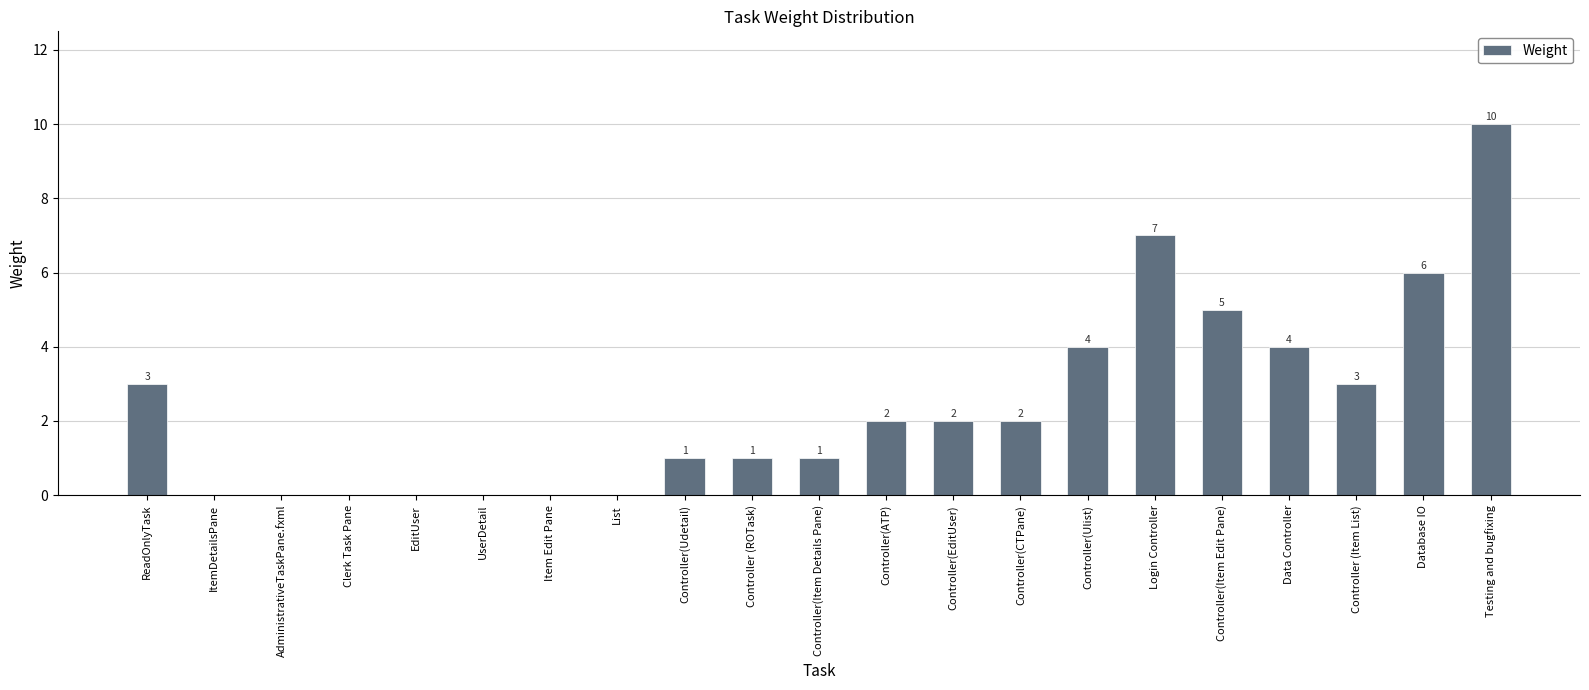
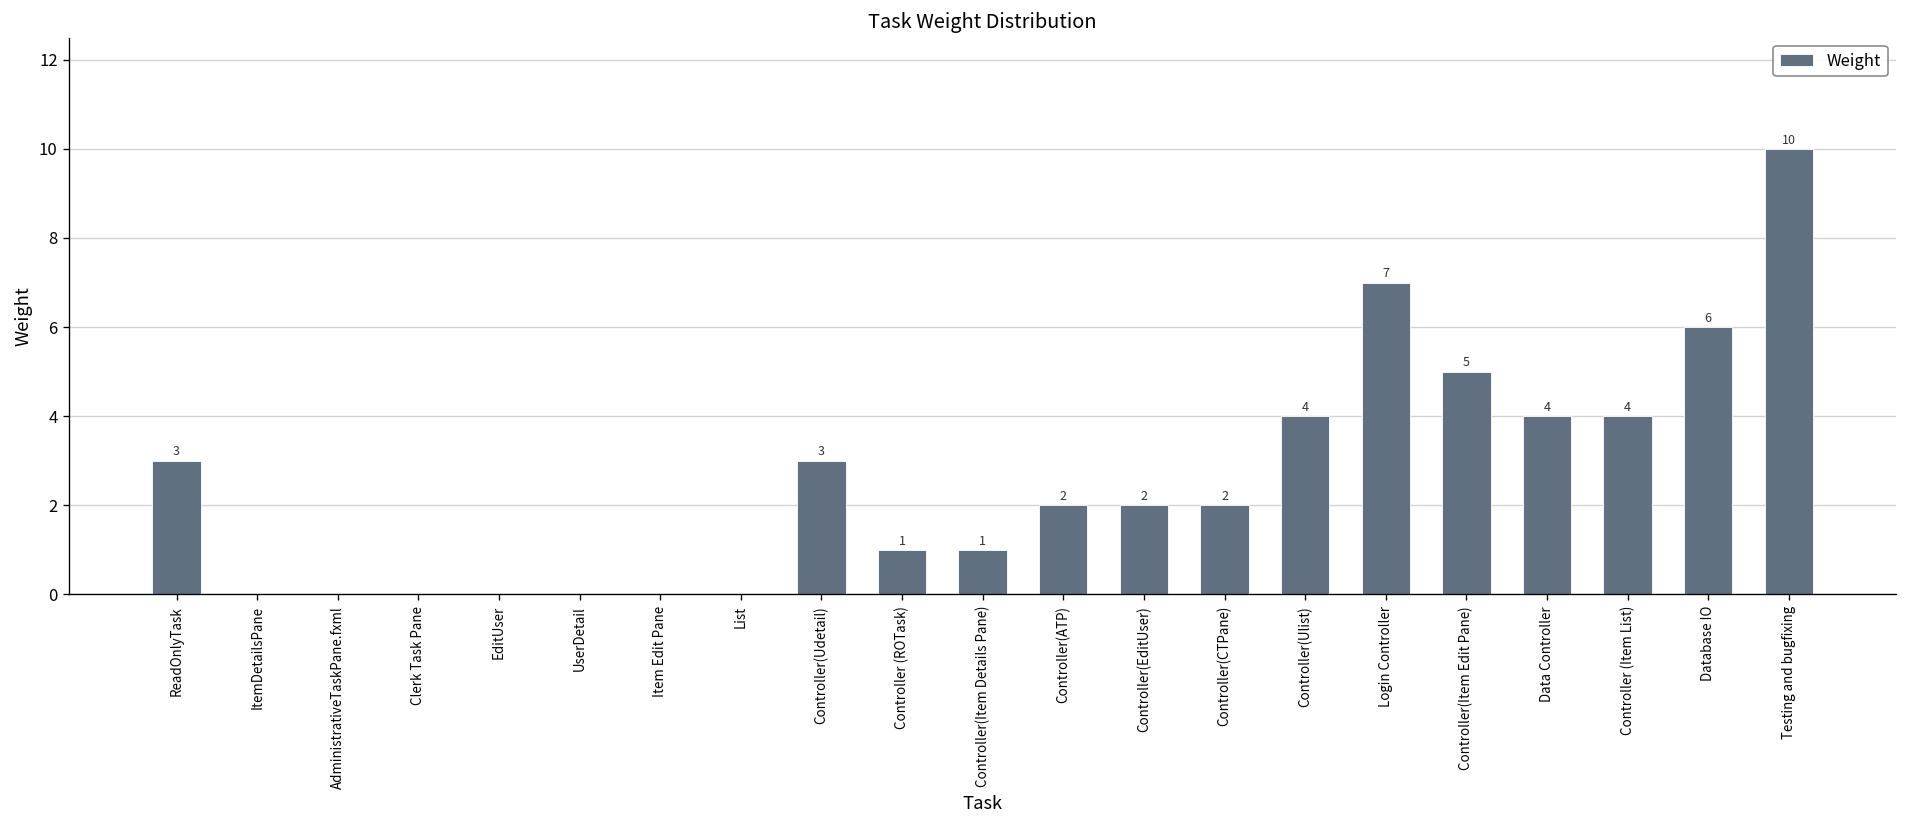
  {
    "ReadOnlyTask": 3,
-   "Controller(Udetail)": 1,
+   "Controller(Udetail)": 3,
    "Controller (ROTask)": 1,
    "Controller(Item Details Pane)": 1,
    "Controller(ATP)": 2,
    "Controller(EditUser)": 2,
    "Controller(CTPane)": 2,
    "Controller(Ulist)": 4,
    "Login Controller": 7,
    "Controller(Item Edit Pane)": 5,
    "Data Controller": 4,
-   "Controller (Item List)": 3,
+   "Controller (Item List)": 4,
    "Database IO": 6,
    "Testing and bugfixing": 10
  }
